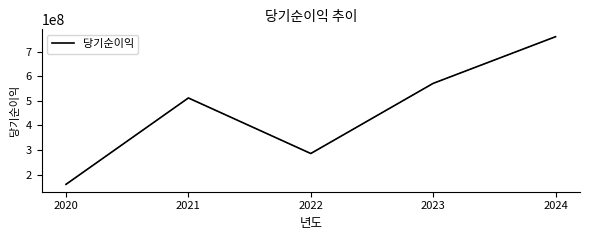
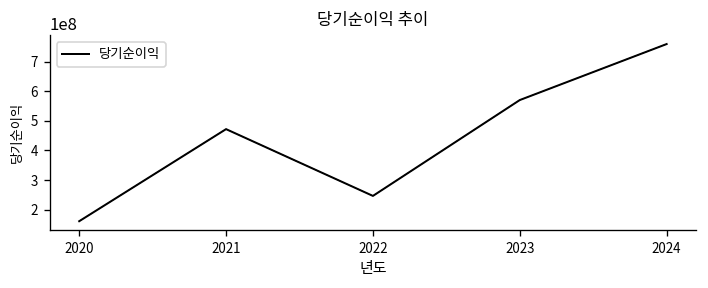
  {
    "2020": 160000000,
-   "2021": 510000000,
-   "2022": 290000000,
+   "2021": 470000000,
+   "2022": 250000000,
    "2023": 570000000,
    "2024": 760000000
  }
